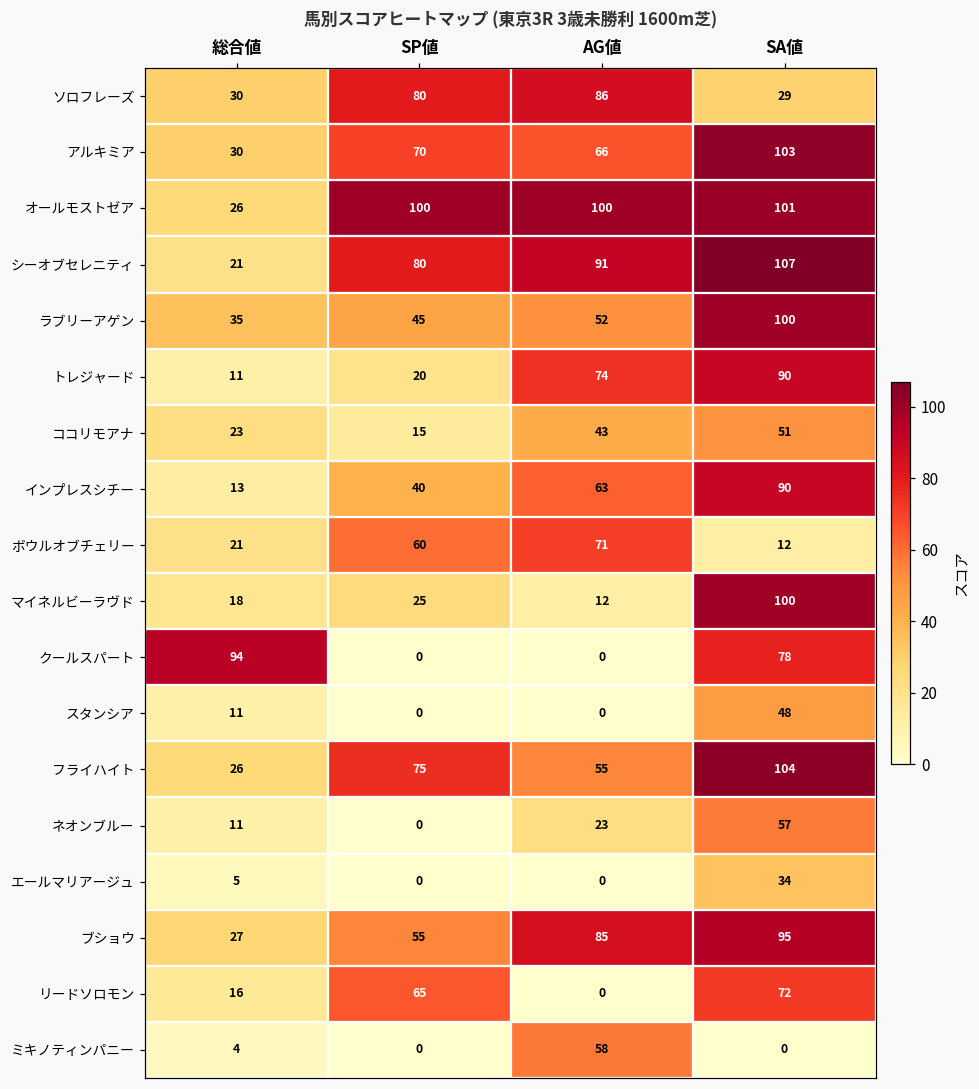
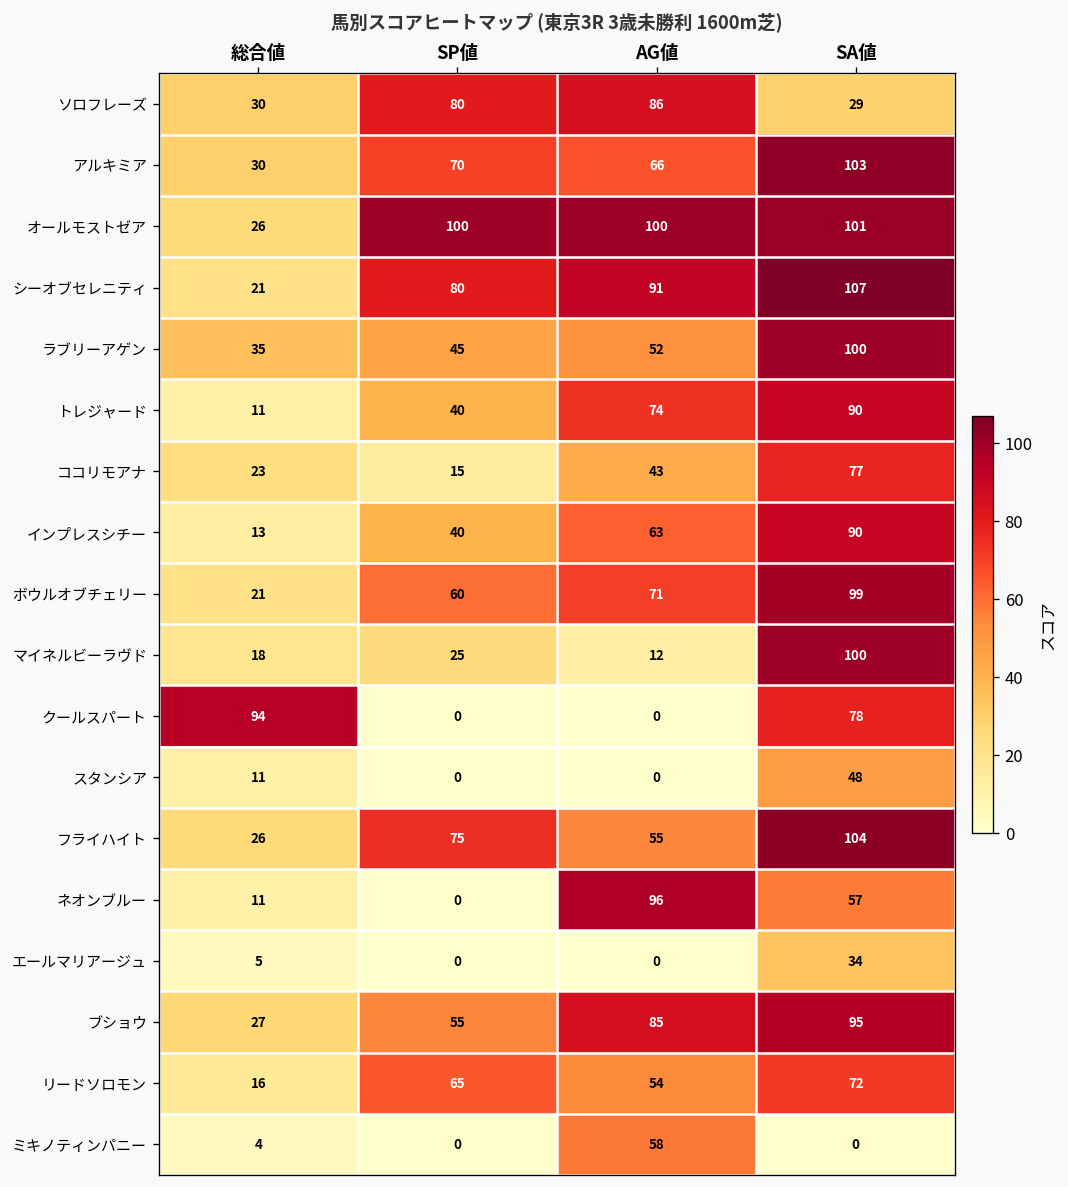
  {
    "ソロフレーズ": {
      "総合値": 30,
      "SP値": 80,
      "AG値": 86,
      "SA値": 29
    },
    "アルキミア": {
      "総合値": 30,
      "SP値": 70,
      "AG値": 66,
      "SA値": 103
    },
    "オールモストゼア": {
      "総合値": 26,
      "SP値": 100,
      "AG値": 100,
      "SA値": 101
    },
    "シーオブセレニティ": {
      "総合値": 21,
      "SP値": 80,
      "AG値": 91,
      "SA値": 107
    },
    "ラブリーアゲン": {
      "総合値": 35,
      "SP値": 45,
      "AG値": 52,
      "SA値": 100
    },
    "トレジャード": {
      "総合値": 11,
-     "SP値": 20,
+     "SP値": 40,
      "AG値": 74,
      "SA値": 90
    },
    "ココリモアナ": {
      "総合値": 23,
      "SP値": 15,
      "AG値": 43,
-     "SA値": 51
+     "SA値": 77
    },
    "インプレスシチー": {
      "総合値": 13,
      "SP値": 40,
      "AG値": 63,
      "SA値": 90
    },
    "ボウルオブチェリー": {
      "総合値": 21,
      "SP値": 60,
      "AG値": 71,
-     "SA値": 12
+     "SA値": 99
    },
    "マイネルビーラヴド": {
      "総合値": 18,
      "SP値": 25,
      "AG値": 12,
      "SA値": 100
    },
    "クールスパート": {
      "総合値": 94,
      "SP値": 0,
      "AG値": 0,
      "SA値": 78
    },
    "スタンシア": {
      "総合値": 11,
      "SP値": 0,
      "AG値": 0,
      "SA値": 48
    },
    "フライハイト": {
      "総合値": 26,
      "SP値": 75,
      "AG値": 55,
      "SA値": 104
    },
    "ネオンブルー": {
      "総合値": 11,
      "SP値": 0,
-     "AG値": 23,
+     "AG値": 96,
      "SA値": 57
    },
    "エールマリアージュ": {
      "総合値": 5,
      "SP値": 0,
      "AG値": 0,
      "SA値": 34
    },
    "ブショウ": {
      "総合値": 27,
      "SP値": 55,
      "AG値": 85,
      "SA値": 95
    },
    "リードソロモン": {
      "総合値": 16,
      "SP値": 65,
-     "AG値": 0,
+     "AG値": 54,
      "SA値": 72
    },
    "ミキノティンパニー": {
      "総合値": 4,
      "SP値": 0,
      "AG値": 58,
      "SA値": 0
    }
  }
